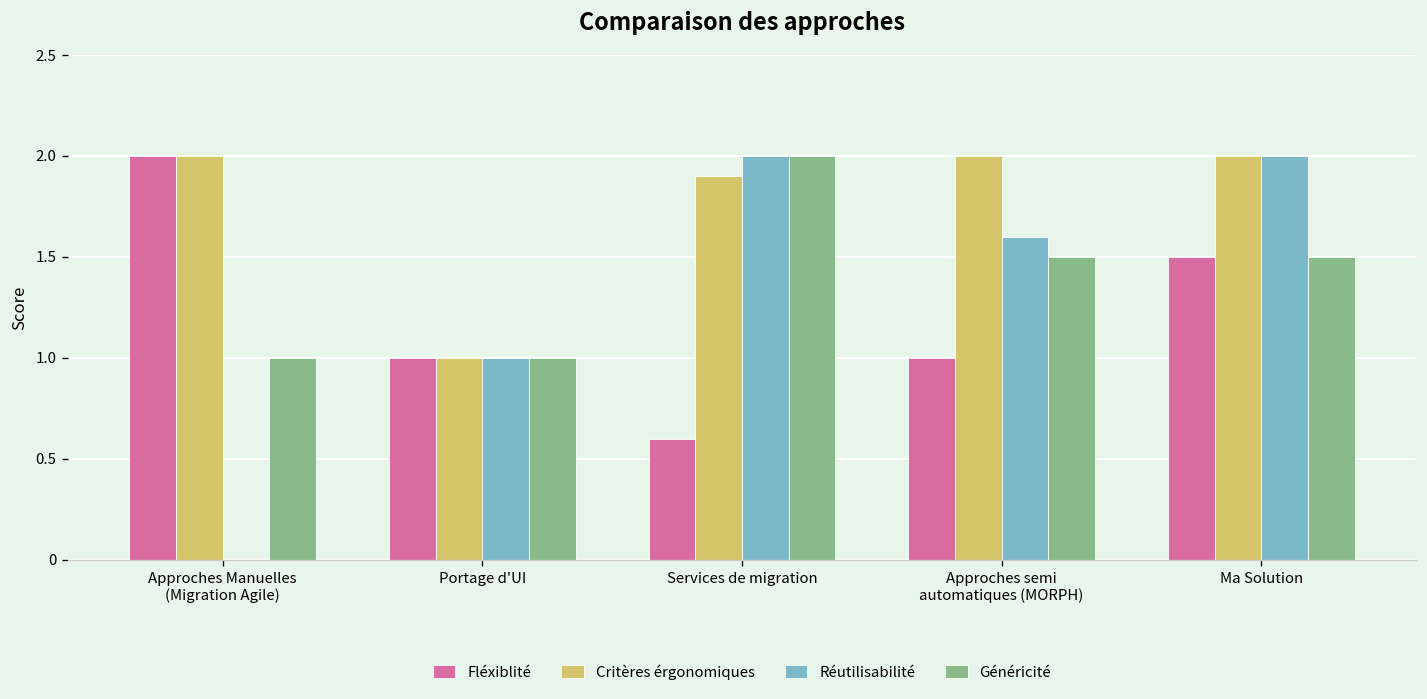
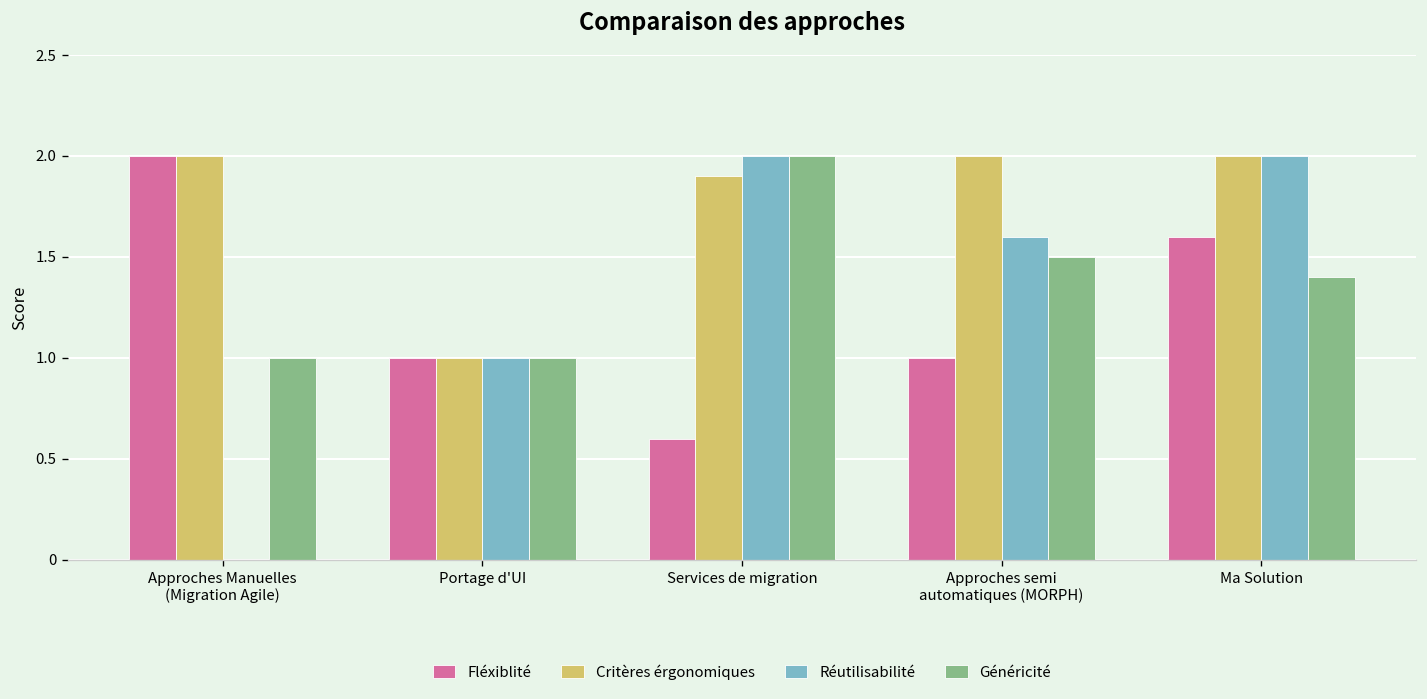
  {
    "Fléxiblité": {
      "Approches Manuelles (Migration Agile)": 2.0,
      "Portage d'UI": 1.0,
      "Services de migration": 0.6,
      "Approches semi automatiques (MORPH)": 1.0,
-     "Ma Solution": 1.5
+     "Ma Solution": 1.6
    },
    "Critères érgonomiques": {
      "Approches Manuelles (Migration Agile)": 2.0,
      "Portage d'UI": 1.0,
      "Services de migration": 1.9,
      "Approches semi automatiques (MORPH)": 2.0,
      "Ma Solution": 2.0
    },
    "Réutilisabilité": {
      "Approches Manuelles (Migration Agile)": 0.0,
      "Portage d'UI": 1.0,
      "Services de migration": 2.0,
      "Approches semi automatiques (MORPH)": 1.6,
      "Ma Solution": 2.0
    },
    "Généricité": {
      "Approches Manuelles (Migration Agile)": 1.0,
      "Portage d'UI": 1.0,
      "Services de migration": 2.0,
      "Approches semi automatiques (MORPH)": 1.5,
-     "Ma Solution": 1.5
+     "Ma Solution": 1.4
    }
  }
